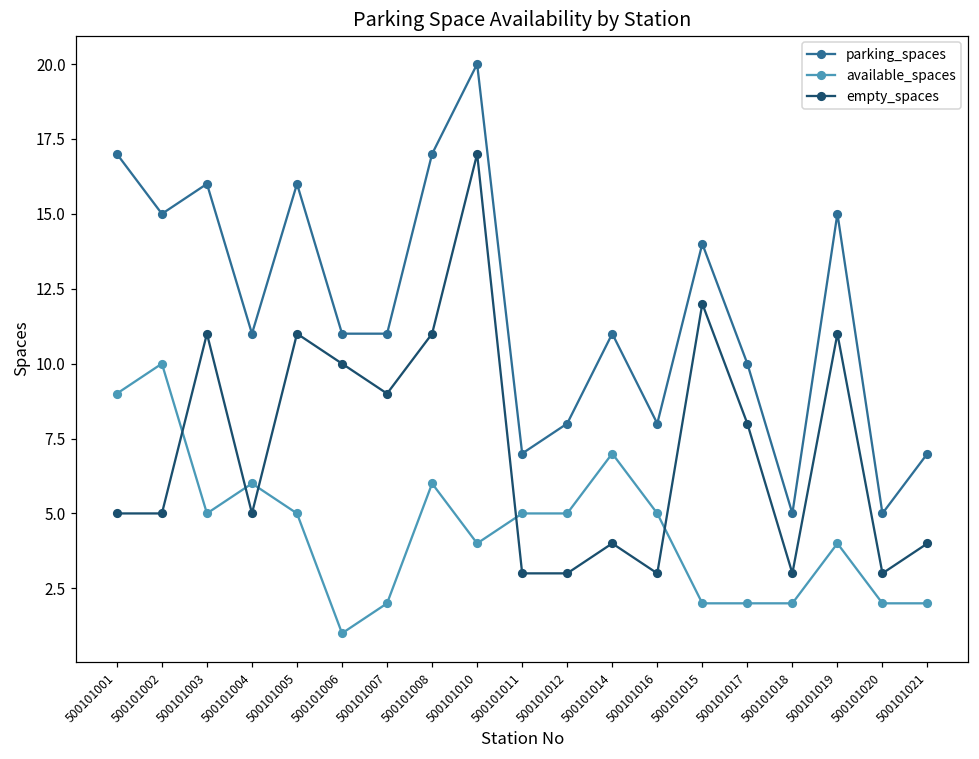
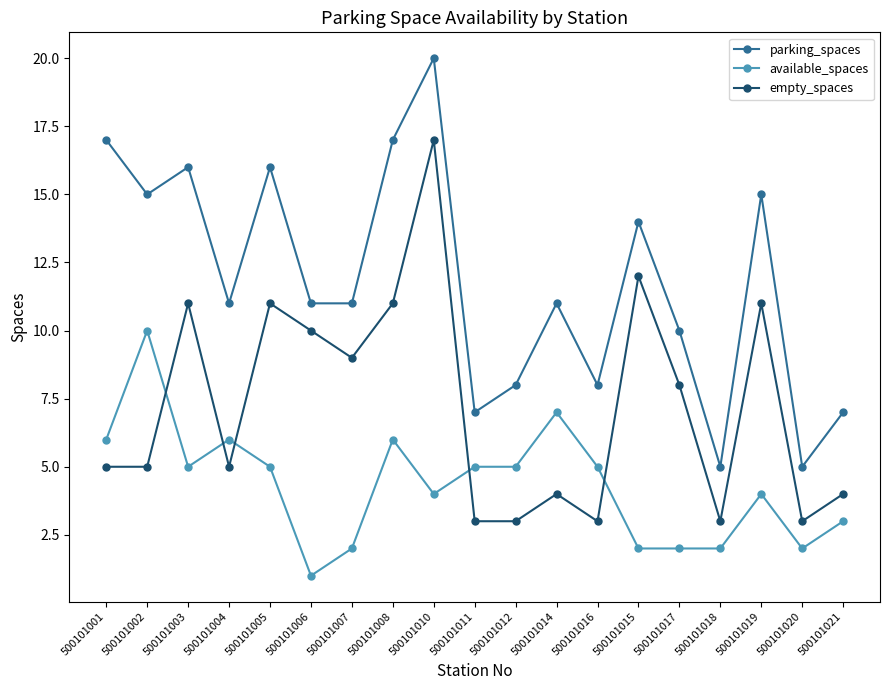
  {
    "available_spaces": {
-     "500101001": 9,
+     "500101001": 6,
      "500101002": 10,
      "500101003": 5,
      "500101004": 6,
      "500101005": 5,
      "500101006": 1,
      "500101007": 2,
      "500101008": 6,
      "500101010": 4,
      "500101011": 5,
      "500101012": 5,
      "500101014": 7,
      "500101016": 5,
      "500101015": 2,
      "500101017": 2,
      "500101018": 2,
      "500101019": 4,
      "500101020": 2,
-     "500101021": 2
+     "500101021": 3
    }
  }
